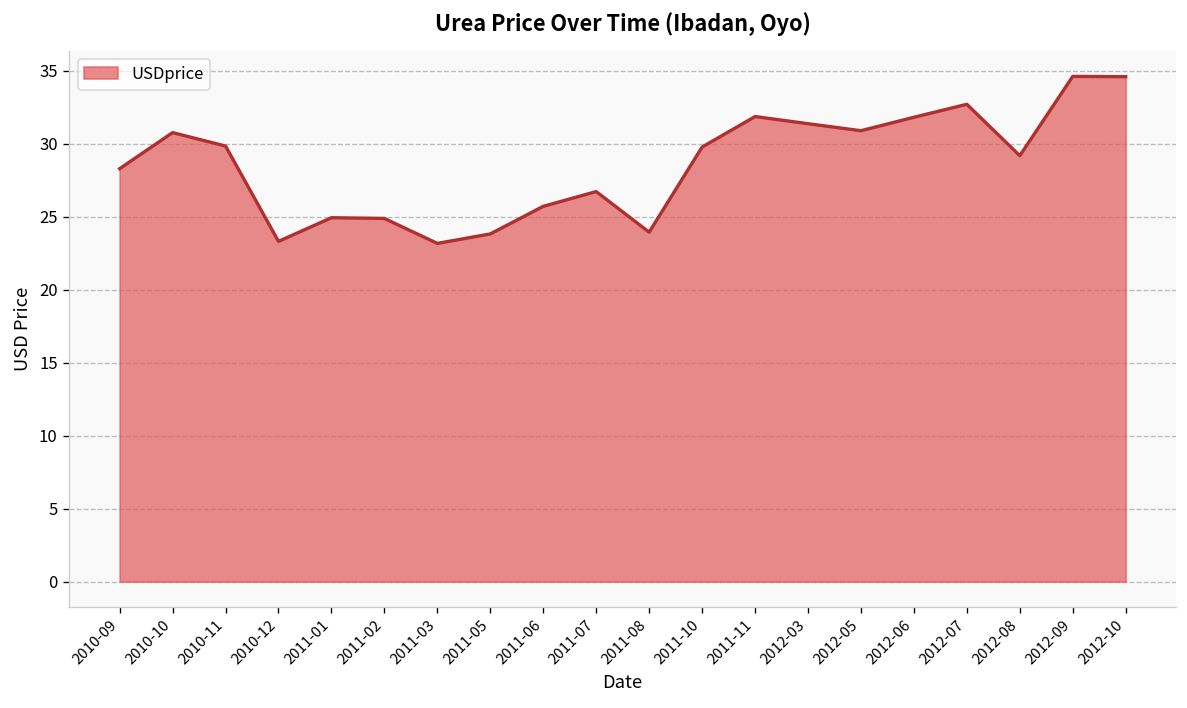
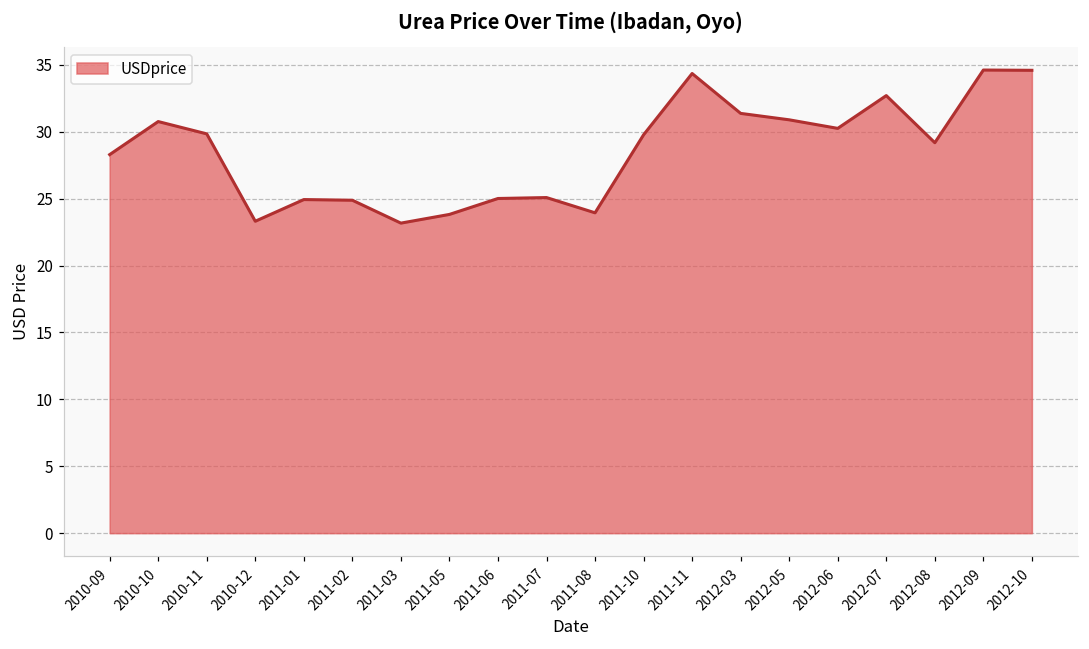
  {
    "2010-09": 28.3,
    "2010-10": 30.8,
    "2010-11": 29.8,
    "2010-12": 23.3,
    "2011-01": 24.9,
    "2011-02": 24.9,
    "2011-03": 23.2,
    "2011-05": 23.8,
-   "2011-06": 25.7,
-   "2011-07": 26.7,
+   "2011-06": 25.0,
+   "2011-07": 25.1,
    "2011-08": 23.9,
    "2011-10": 29.8,
-   "2011-11": 31.9,
+   "2011-11": 34.4,
    "2012-03": 31.4,
    "2012-05": 30.9,
-   "2012-06": 31.8,
+   "2012-06": 30.3,
    "2012-07": 32.7,
    "2012-08": 29.2,
    "2012-09": 34.6,
    "2012-10": 34.6
  }
